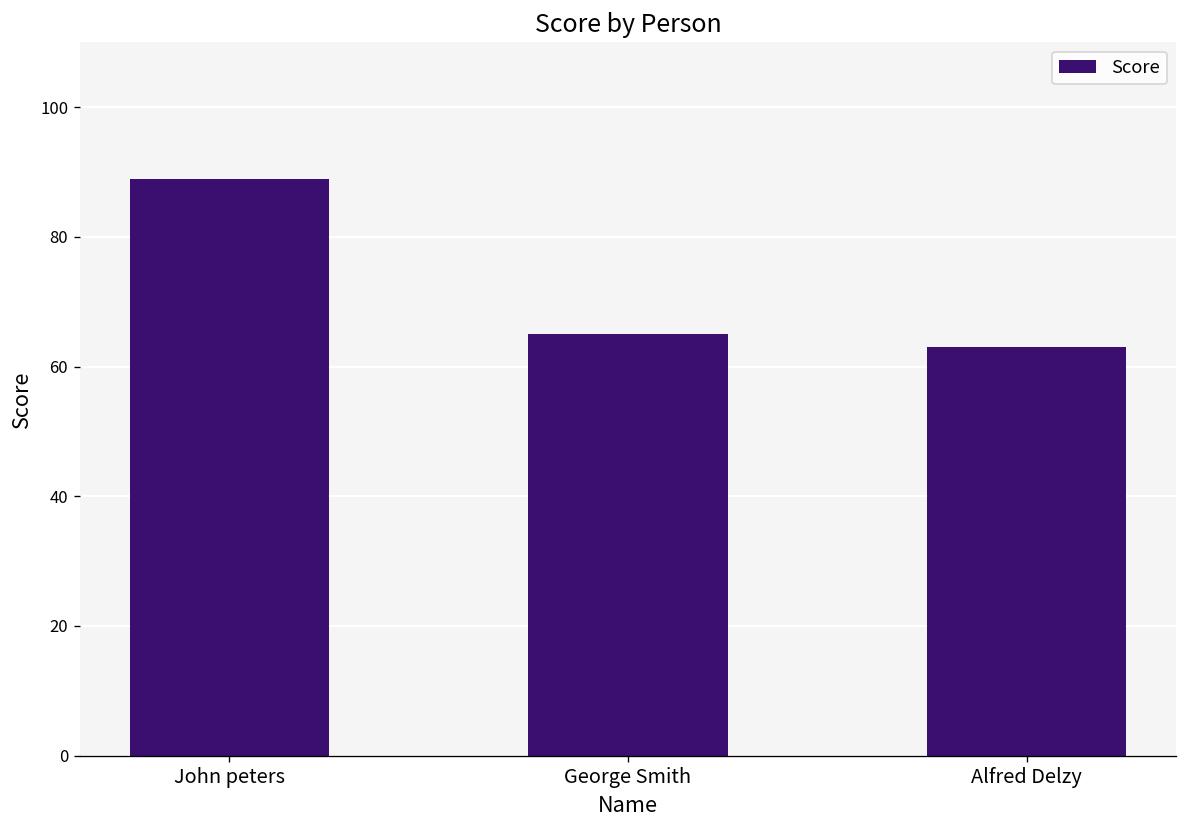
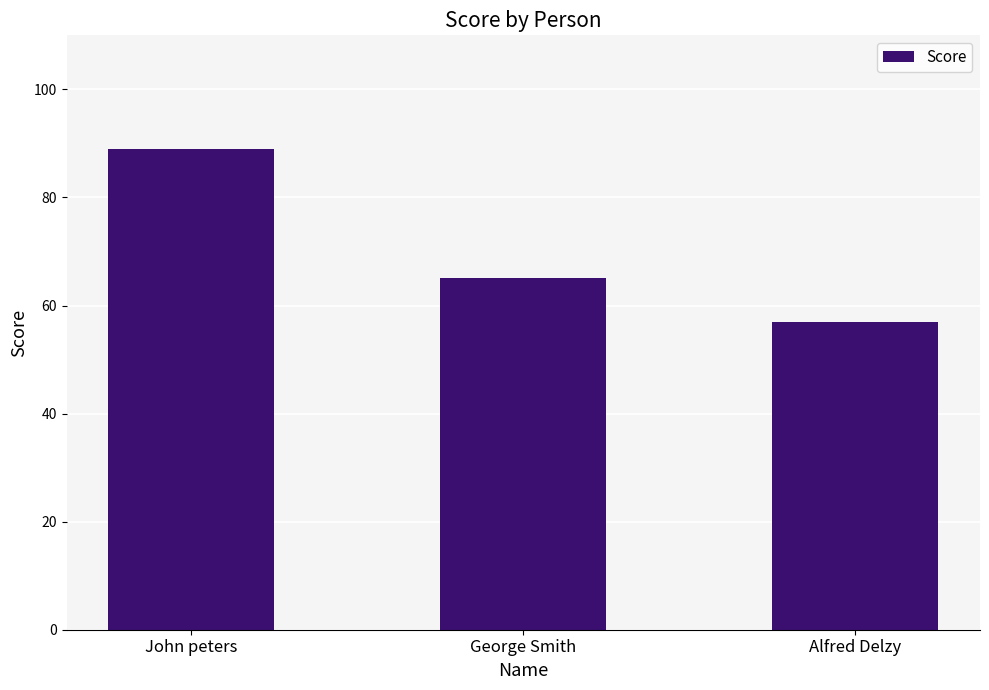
  {
    "John peters": 89,
    "George Smith": 65,
-   "Alfred Delzy": 63
+   "Alfred Delzy": 57
  }
